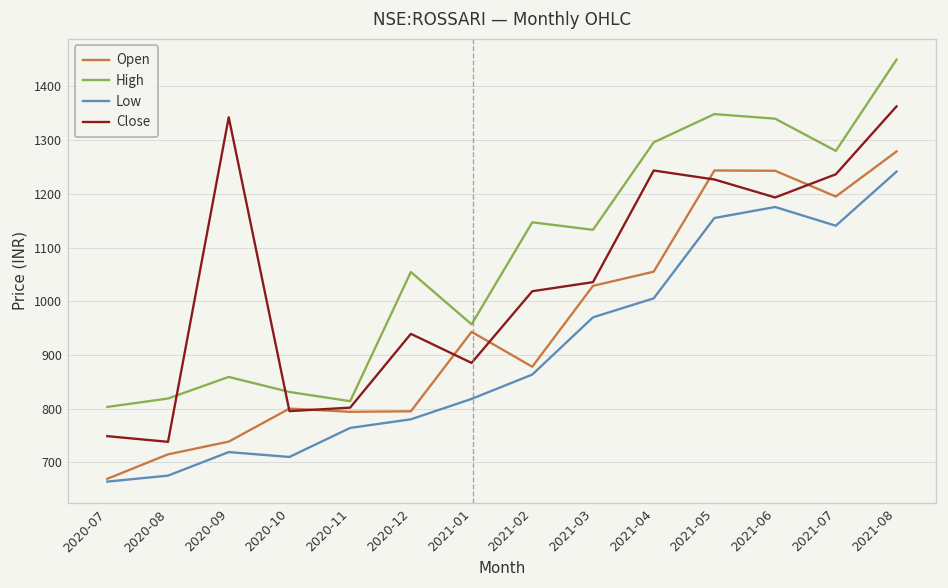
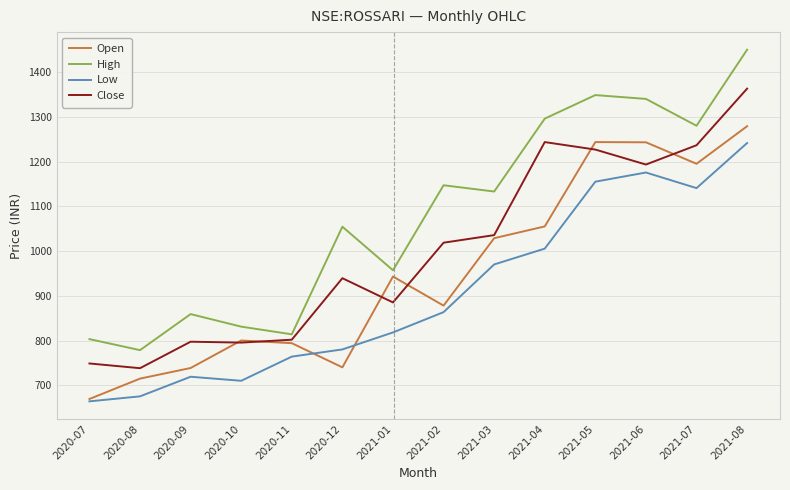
  {
    "Open": {
      "2020-08": 710,
      "2020-09": 740,
      "2020-11": 790,
-     "2020-12": 800,
+     "2020-12": 740,
      "2021-01": 940,
      "2021-02": 880,
      "2021-03": 1030,
      "2021-04": 1060,
      "2021-05": 1240,
      "2021-06": 1240,
      "2021-07": 1200,
      "2021-08": 1280
    },
    "High": {
      "2020-07": 800,
-     "2020-08": 820,
+     "2020-08": 780,
      "2020-09": 860,
      "2020-10": 830,
      "2020-11": 810,
      "2020-12": 1050,
      "2021-01": 960,
      "2021-02": 1150,
      "2021-03": 1130,
      "2021-04": 1300,
      "2021-05": 1350,
      "2021-06": 1340,
      "2021-07": 1280,
      "2021-08": 1450
    },
    "Low": {
      "2020-08": 680,
      "2020-09": 720,
      "2020-10": 710,
      "2020-11": 760,
      "2020-12": 780,
      "2021-01": 820,
      "2021-02": 860,
      "2021-03": 970,
      "2021-04": 1010,
      "2021-05": 1160,
      "2021-06": 1180,
      "2021-07": 1140,
      "2021-08": 1240
    },
    "Close": {
      "2020-07": 750,
      "2020-08": 740,
-     "2020-09": 1340,
+     "2020-09": 800,
      "2020-11": 800,
      "2020-12": 940,
      "2021-01": 890,
      "2021-02": 1020,
      "2021-03": 1040,
      "2021-04": 1240,
      "2021-05": 1230,
      "2021-06": 1190,
      "2021-07": 1240,
      "2021-08": 1360
    }
  }
